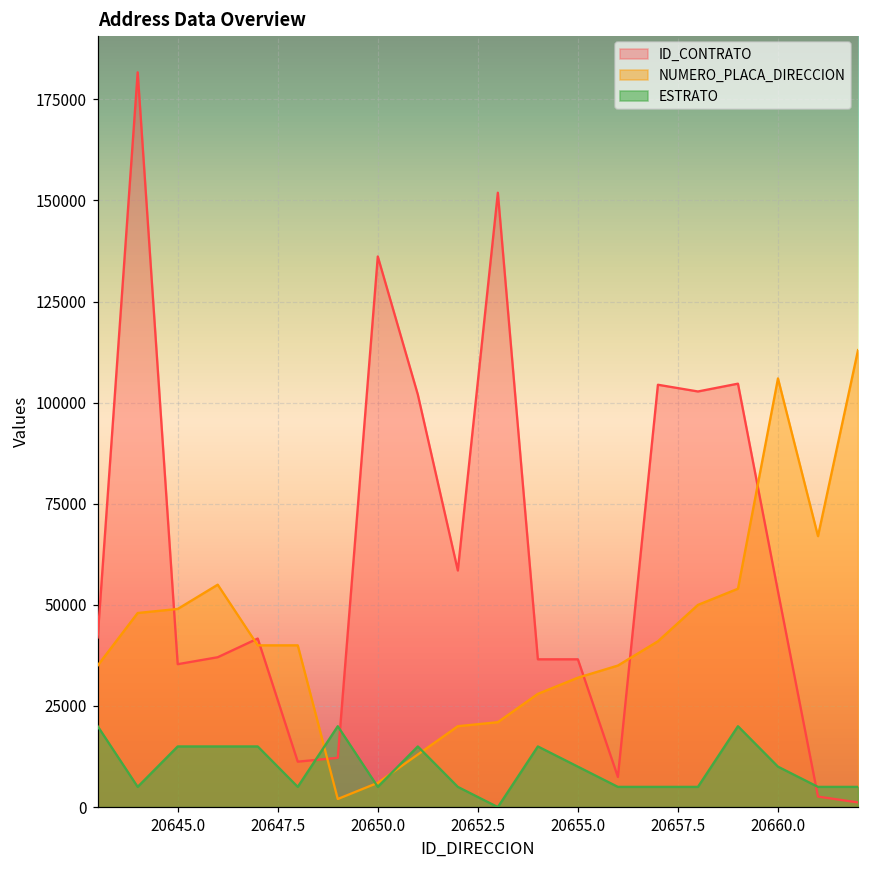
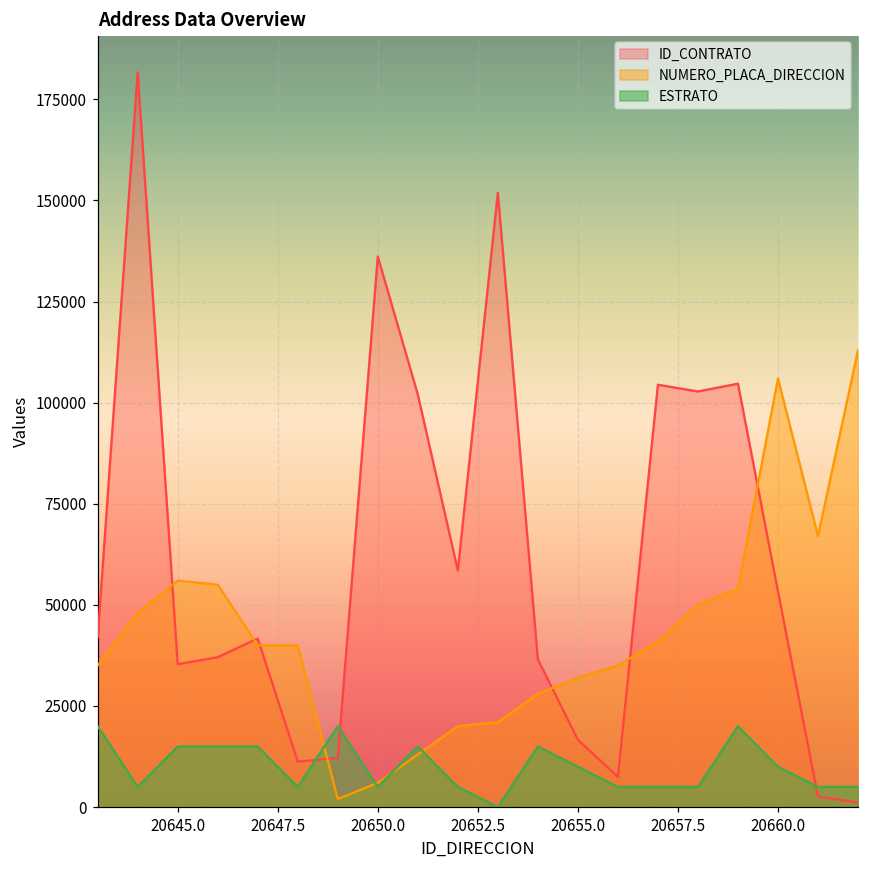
  {
    "ID_CONTRATO": {
      "20645.0": 35000,
      "20650.0": 136000,
-     "20655.0": 37000,
+     "20655.0": 17000,
      "20660.0": 53000
    },
    "NUMERO_PLACA_DIRECCION": {
-     "20645.0": 49000,
+     "20645.0": 56000,
      "20650.0": 6000,
      "20655.0": 32000,
      "20660.0": 106000
    },
    "ESTRATO": {
      "20645.0": 15000,
      "20650.0": 5000,
      "20655.0": 10000,
      "20660.0": 10000
    }
  }
